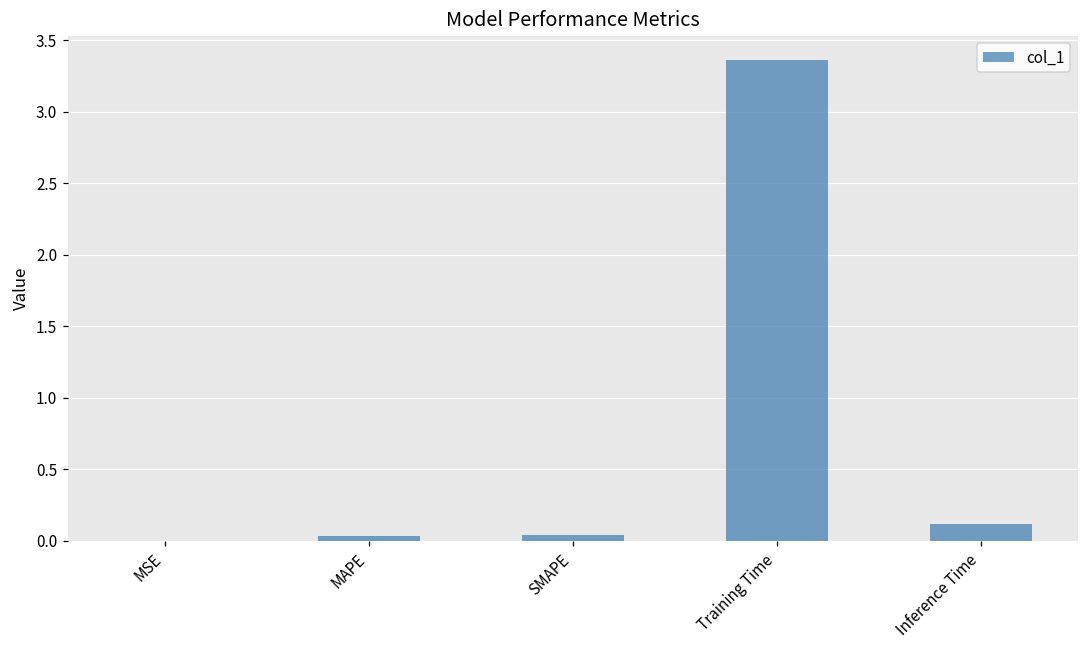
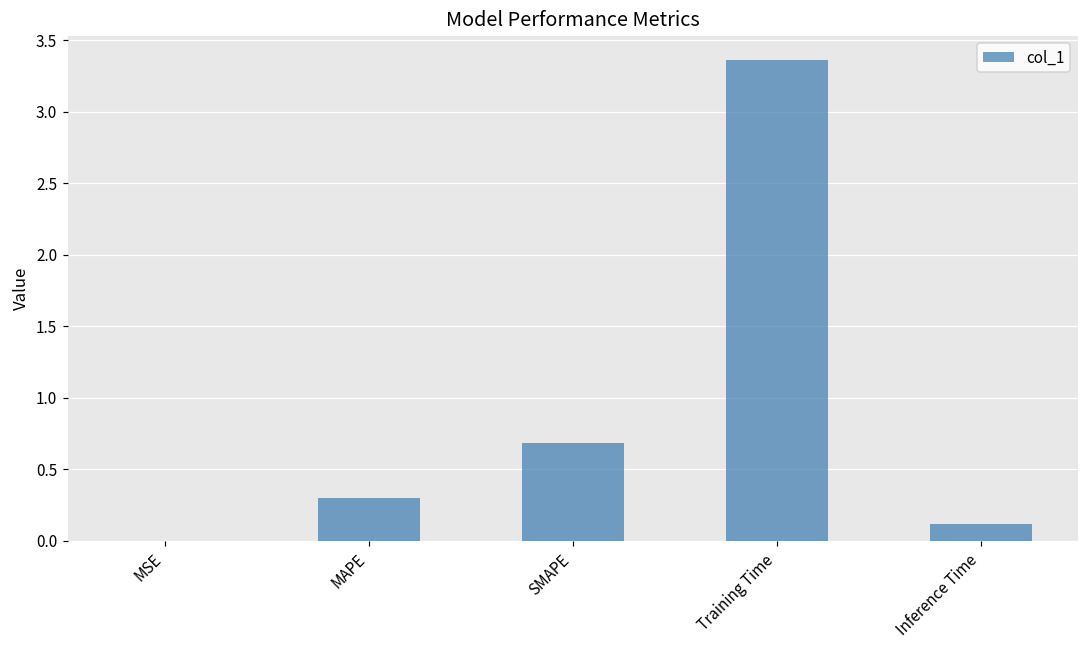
  {
-   "MAPE": 0.04,
-   "SMAPE": 0.04,
+   "MAPE": 0.30,
+   "SMAPE": 0.68,
    "Training Time": 3.37,
    "Inference Time": 0.12
  }
